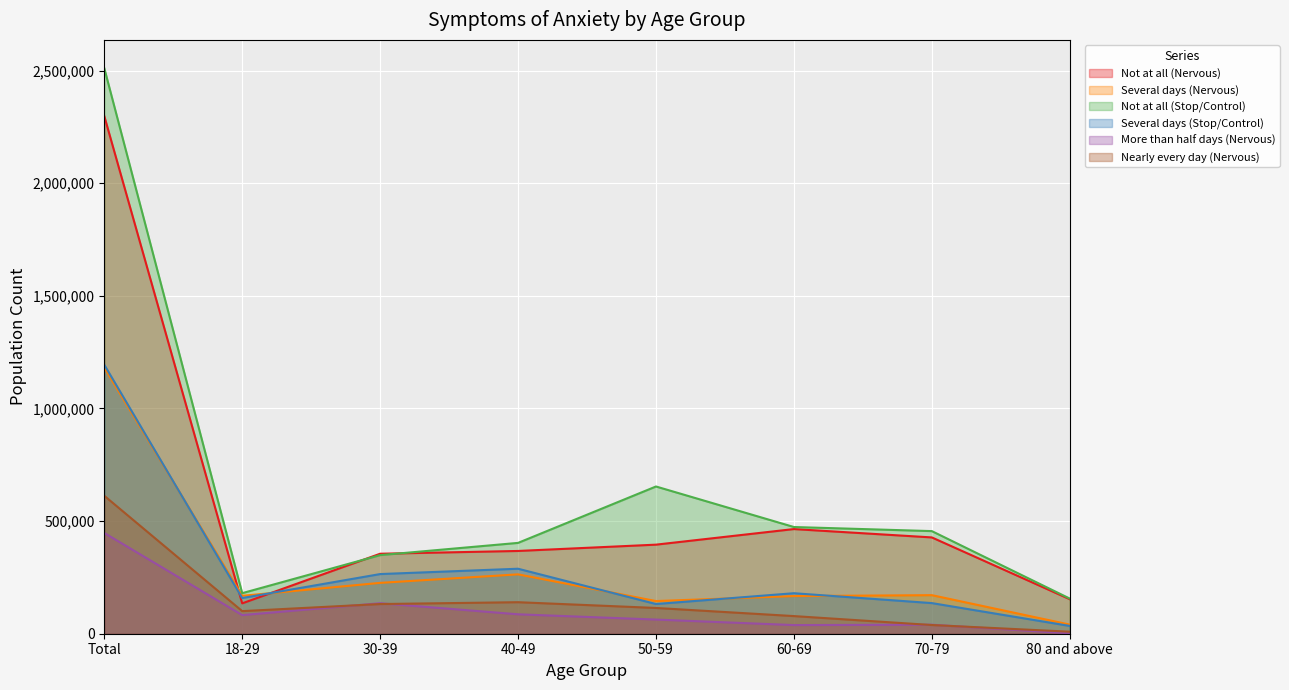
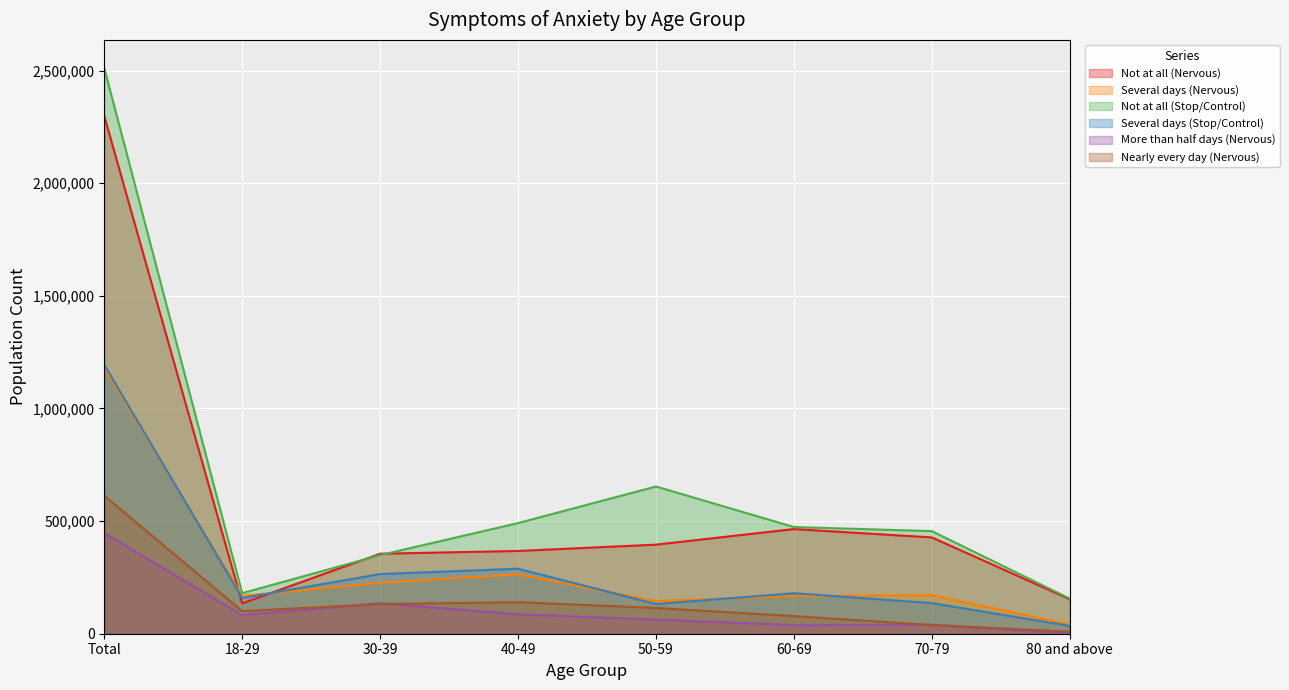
  {
    "Not at all (Stop/Control)": {
      "Total": "2,510,000",
      "18-29": "180,000",
-     "40-49": "400,000",
+     "40-49": "490,000",
      "50-59": "650,000",
      "70-79": "460,000"
    }
  }
